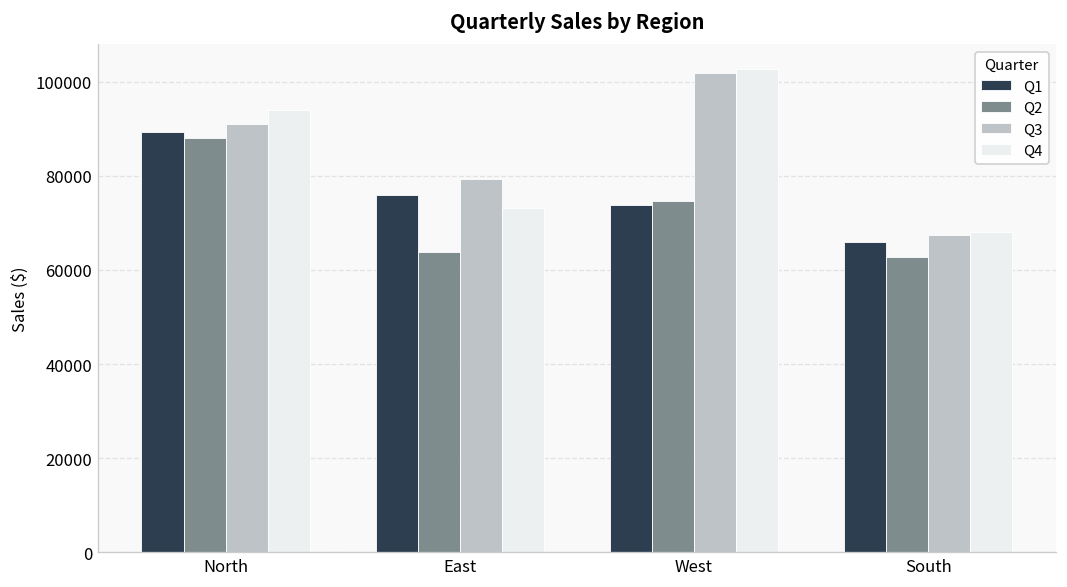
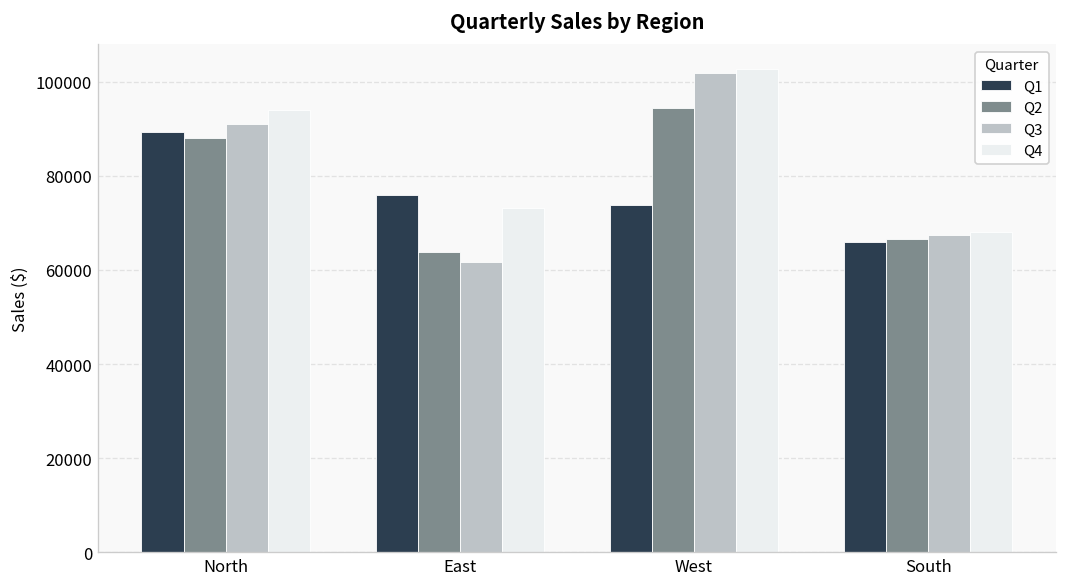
  {
    "Q1": {
      "North": 89000,
      "East": 76000,
      "West": 74000,
      "South": 66000
    },
    "Q2": {
      "North": 88000,
      "East": 64000,
-     "West": 75000,
-     "South": 63000
+     "West": 94000,
+     "South": 67000
    },
    "Q3": {
      "North": 91000,
-     "East": 79000,
+     "East": 62000,
      "West": 102000,
      "South": 67000
    },
    "Q4": {
      "North": 94000,
      "East": 73000,
      "West": 103000,
      "South": 68000
    }
  }
